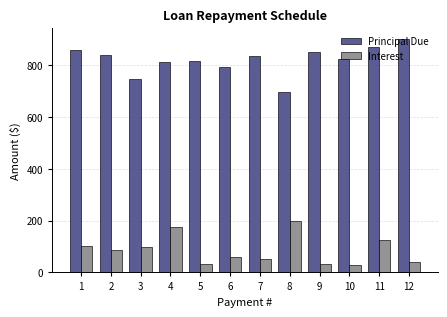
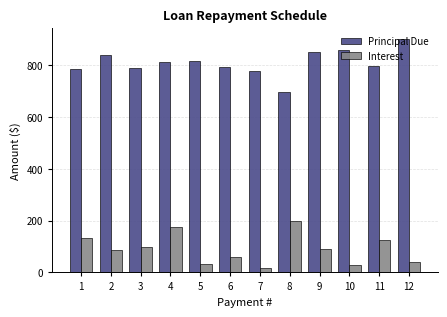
  {
    "Principal Due": {
-     "1": 860,
+     "1": 790,
      "2": 840,
-     "3": 750,
+     "3": 790,
      "4": 810,
      "5": 820,
      "6": 790,
-     "7": 840,
+     "7": 780,
      "8": 700,
      "9": 850,
-     "10": 830,
-     "11": 870,
+     "10": 860,
+     "11": 800,
      "12": 900
    },
    "Interest": {
-     "1": 100,
+     "1": 130,
      "2": 90,
      "3": 100,
      "4": 180,
      "5": 30,
      "6": 60,
-     "7": 50,
+     "7": 20,
      "8": 200,
-     "9": 30,
+     "9": 90,
      "10": 30,
      "11": 130,
      "12": 40
    }
  }
